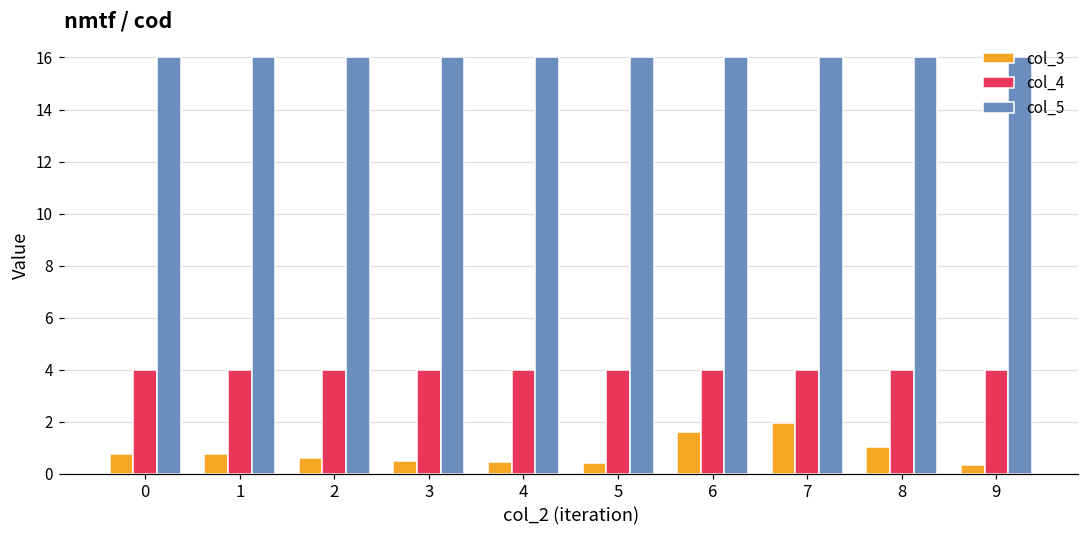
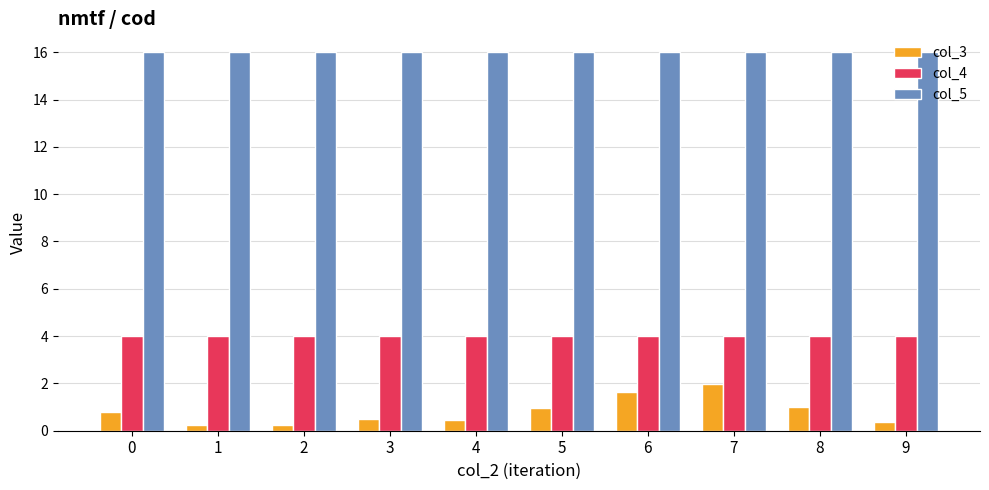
  {
    "col_3": {
      "0": 0.8,
-     "1": 0.7,
-     "2": 0.6,
+     "1": 0.3,
+     "2": 0.2,
      "3": 0.5,
      "4": 0.4,
-     "5": 0.4,
+     "5": 1.0,
      "6": 1.6,
      "7": 2.0,
      "8": 1.0,
      "9": 0.3
    },
    "col_4": {
      "0": 4.0,
      "1": 4.0,
      "2": 4.0,
      "3": 4.0,
      "4": 4.0,
      "5": 4.0,
      "6": 4.0,
      "7": 4.0,
      "8": 4.0,
      "9": 4.0
    },
    "col_5": {
      "0": 16.0,
      "1": 16.0,
      "2": 16.0,
      "3": 16.0,
      "4": 16.0,
      "5": 16.0,
      "6": 16.0,
      "7": 16.0,
      "8": 16.0,
      "9": 16.0
    }
  }
